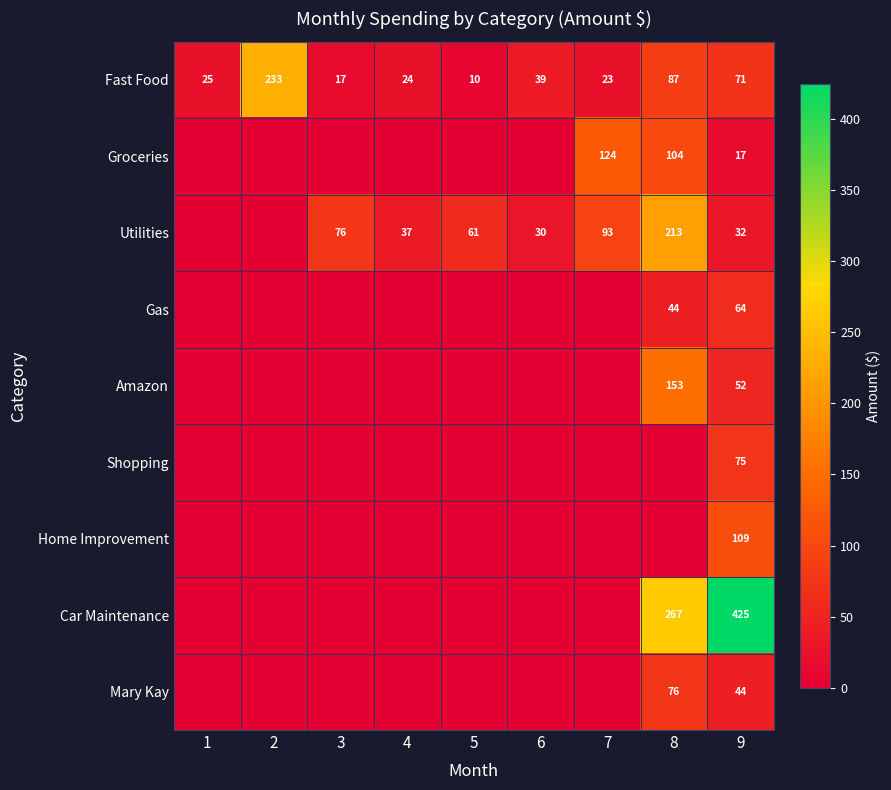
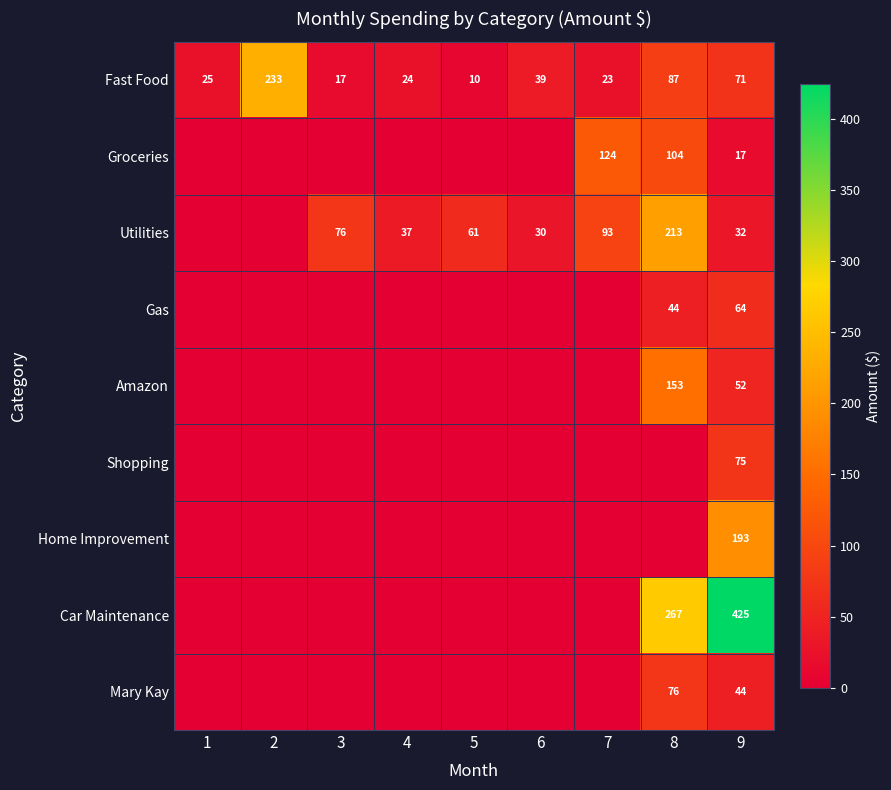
  {
    "Fast Food": {
      "1": 25,
      "2": 233,
      "3": 17,
      "4": 24,
      "5": 10,
      "6": 39,
      "7": 23,
      "8": 87,
      "9": 71
    },
    "Groceries": {
      "7": 124,
      "8": 104,
      "9": 17
    },
    "Utilities": {
      "3": 76,
      "4": 37,
      "5": 61,
      "6": 30,
      "7": 93,
      "8": 213,
      "9": 32
    },
    "Gas": {
      "8": 44,
      "9": 64
    },
    "Amazon": {
      "8": 153,
      "9": 52
    },
    "Shopping": {
      "9": 75
    },
    "Home Improvement": {
-     "9": 109
+     "9": 193
    },
    "Car Maintenance": {
      "8": 267,
      "9": 425
    },
    "Mary Kay": {
      "8": 76,
      "9": 44
    }
  }
